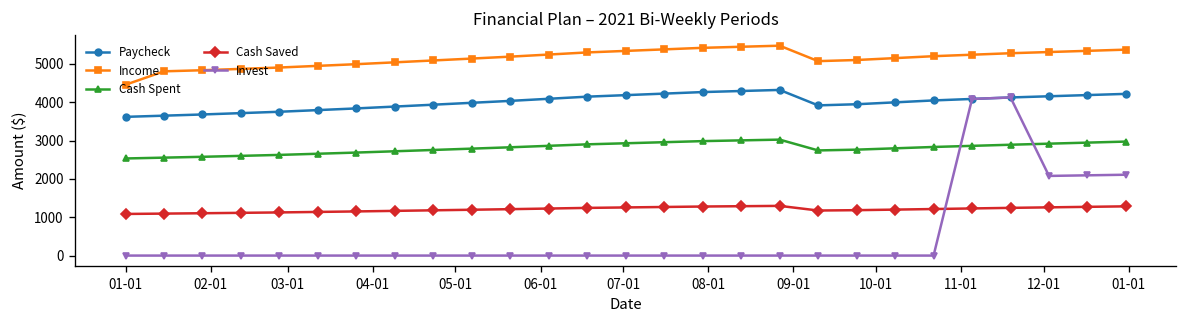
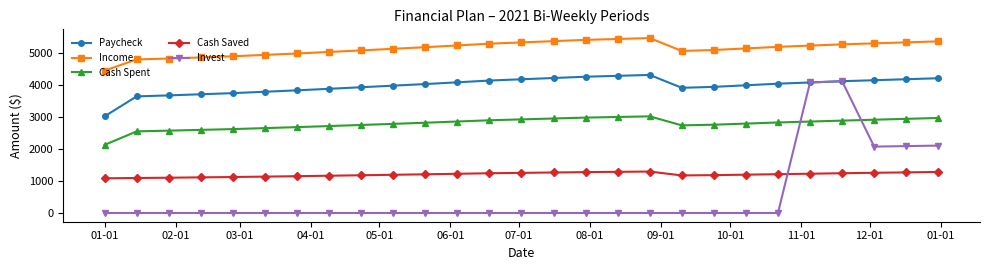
  {
    "Paycheck": {
-     "01-01": 3600
+     "01-01": 3000
    },
    "Income": {
      "01-01": 4500
    },
    "Cash Spent": {
-     "01-01": 2500
+     "01-01": 2100
    },
    "Cash Saved": {
      "01-01": 1100
    },
    "Invest": {
      "01-01": 0
    }
  }
